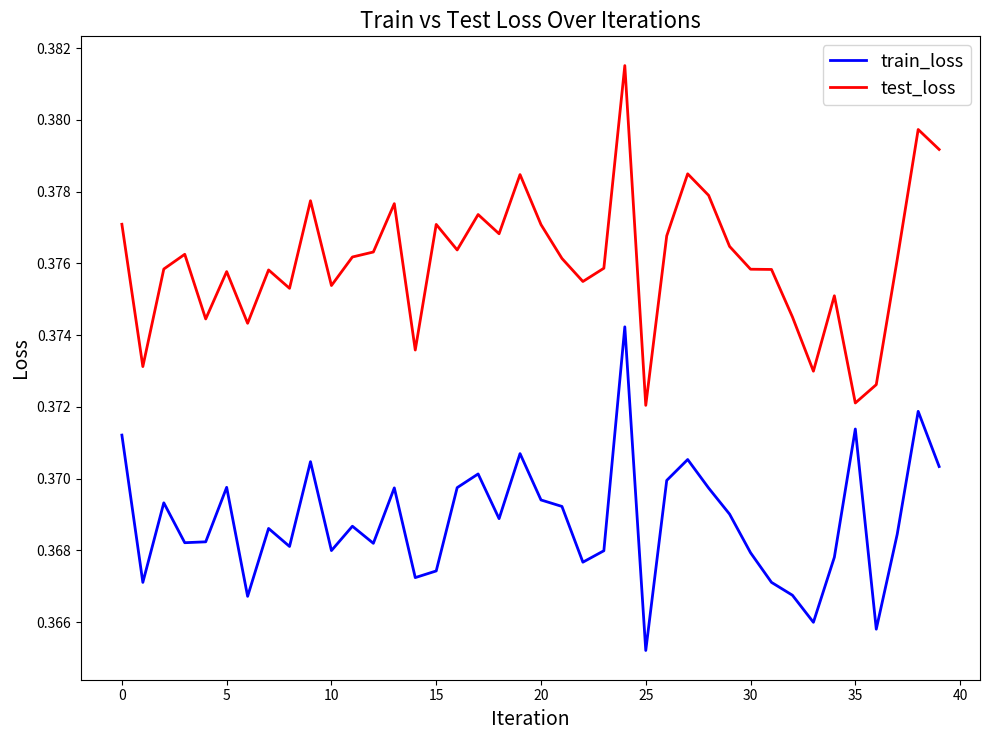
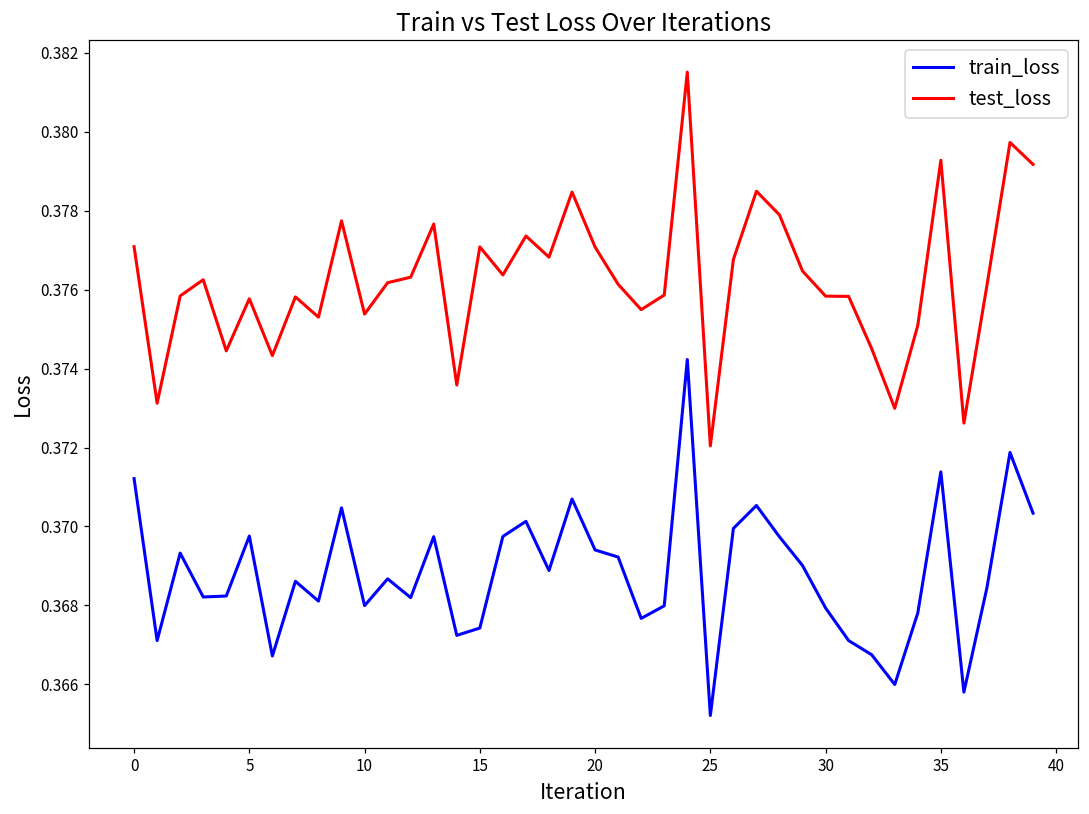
  {
    "train_loss": {
      "0": 0.3712,
      "5": 0.3698,
      "10": 0.3680,
      "15": 0.3674,
      "20": 0.3694,
      "25": 0.3652,
      "30": 0.3679,
      "35": 0.3714
    },
    "test_loss": {
      "0": 0.3771,
      "5": 0.3758,
      "10": 0.3754,
      "15": 0.3771,
      "20": 0.3771,
      "25": 0.3720,
      "30": 0.3758,
-     "35": 0.3721
+     "35": 0.3793
    }
  }
